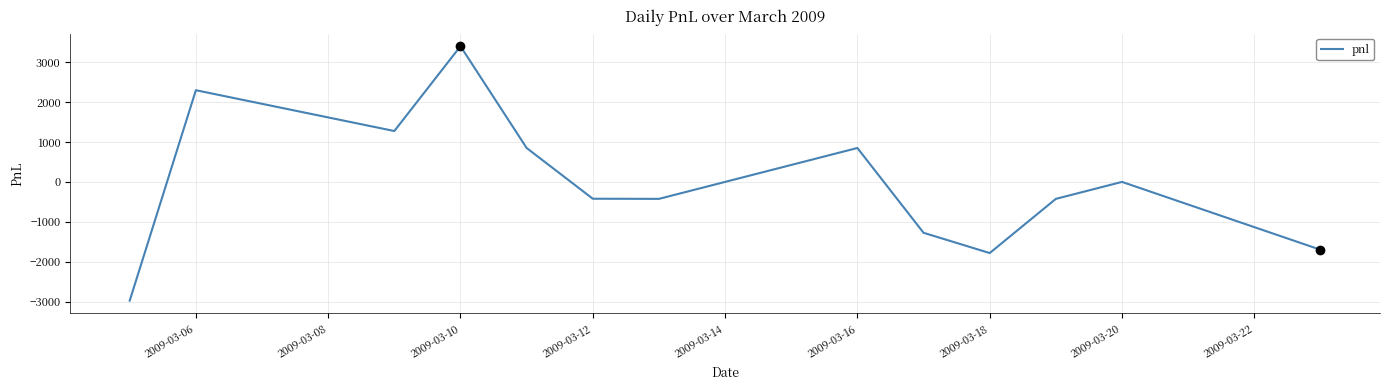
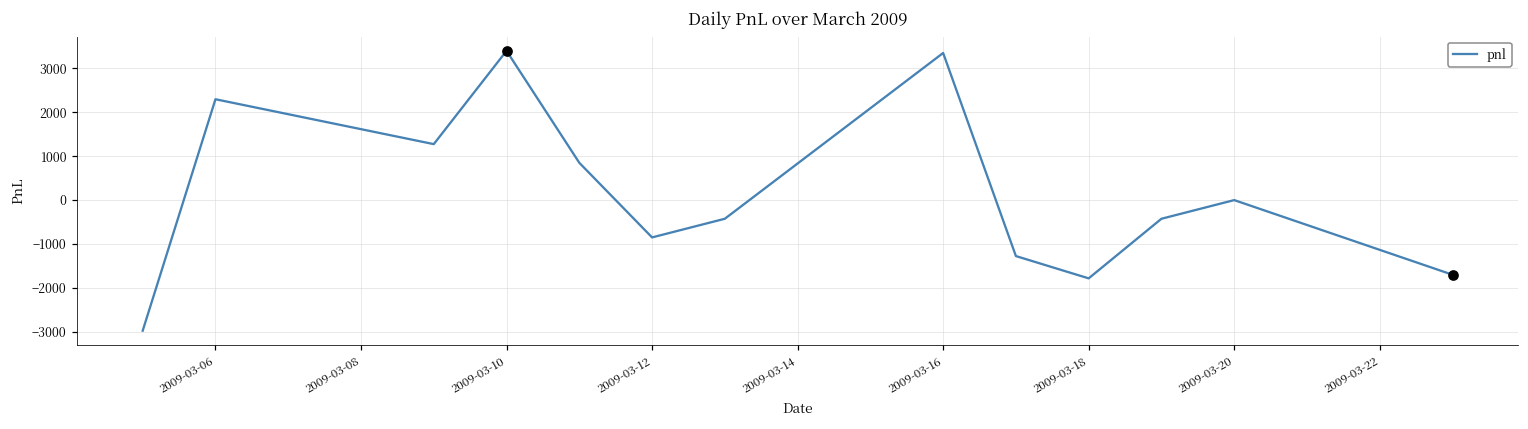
  {
    "pnl": {
      "2009-03-06": 2300,
-     "2009-03-12": -400,
-     "2009-03-16": 900,
+     "2009-03-12": -900,
+     "2009-03-16": 3400,
      "2009-03-18": -1800,
      "2009-03-20": 0
    }
  }
